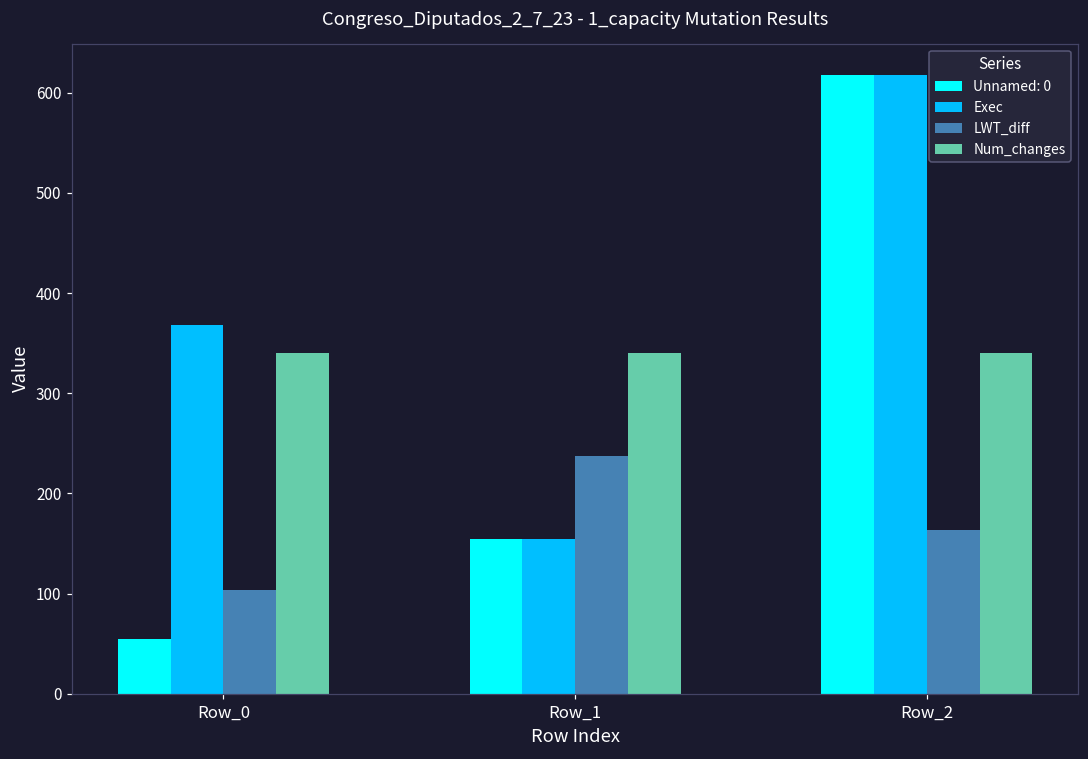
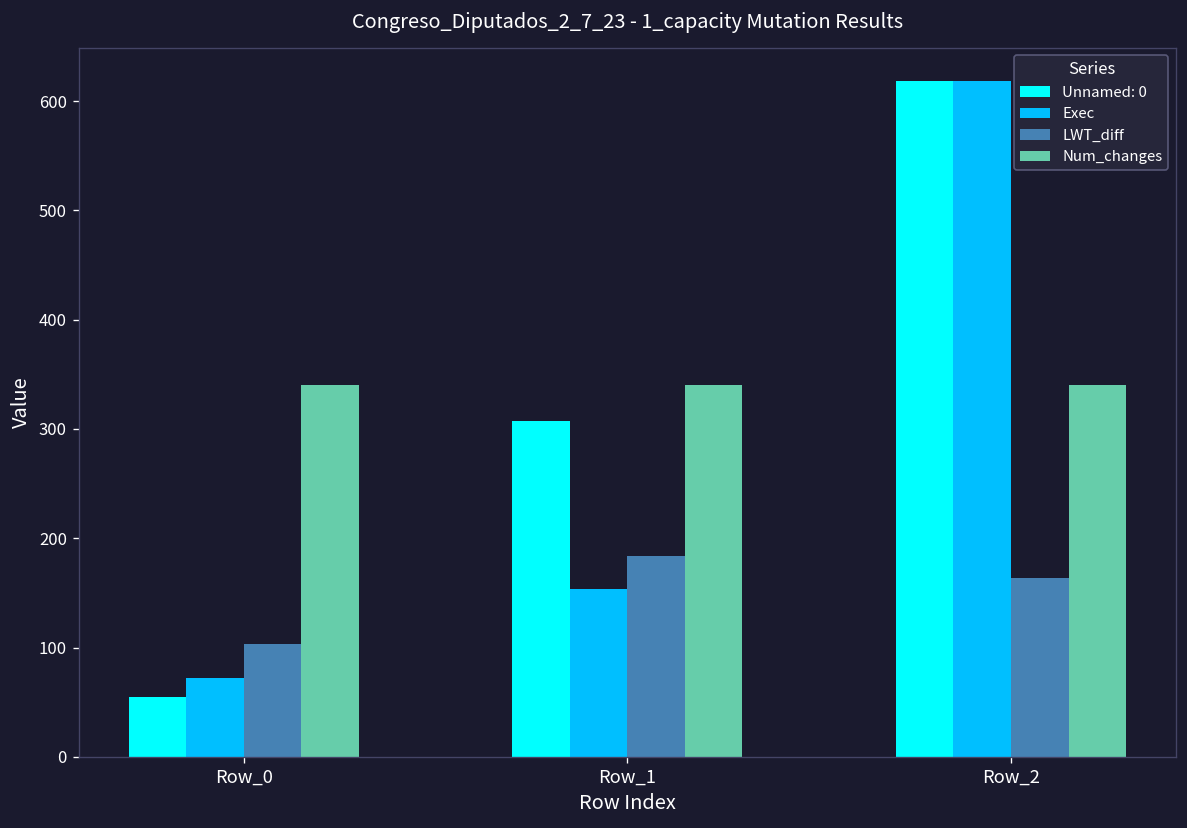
  {
    "Unnamed: 0": {
      "Row_0": 60,
-     "Row_1": 150,
+     "Row_1": 310,
      "Row_2": 620
    },
    "Exec": {
-     "Row_0": 370,
+     "Row_0": 70,
      "Row_1": 150,
      "Row_2": 620
    },
    "LWT_diff": {
      "Row_0": 100,
-     "Row_1": 240,
+     "Row_1": 180,
      "Row_2": 160
    },
    "Num_changes": {
      "Row_0": 340,
      "Row_1": 340,
      "Row_2": 340
    }
  }
